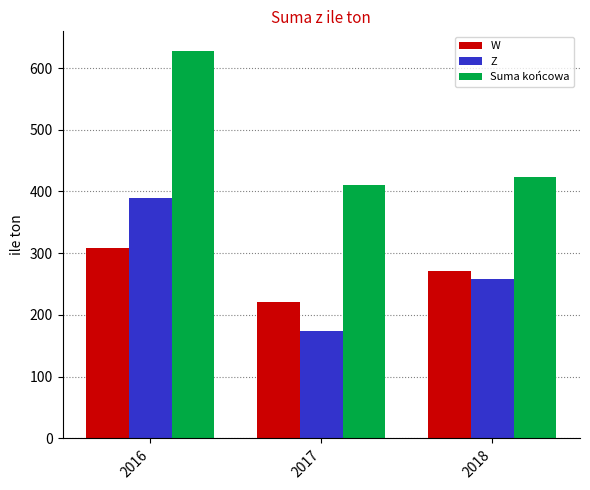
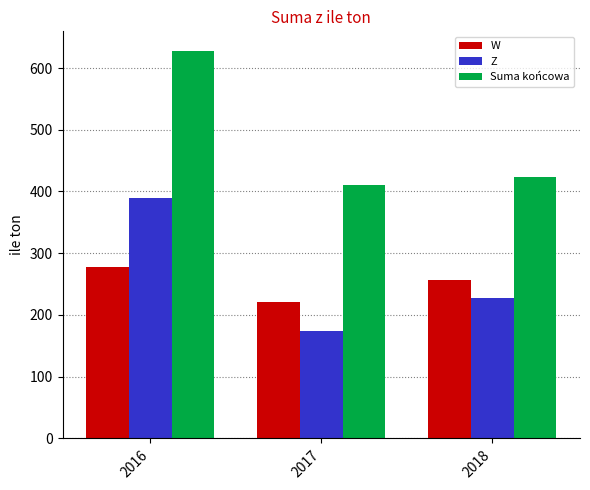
  {
    "W": {
-     "2016": 310,
+     "2016": 280,
      "2017": 220,
-     "2018": 270
+     "2018": 260
    },
    "Z": {
      "2016": 390,
      "2017": 170,
-     "2018": 260
+     "2018": 230
    },
    "Suma końcowa": {
      "2016": 630,
      "2017": 410,
      "2018": 420
    }
  }
